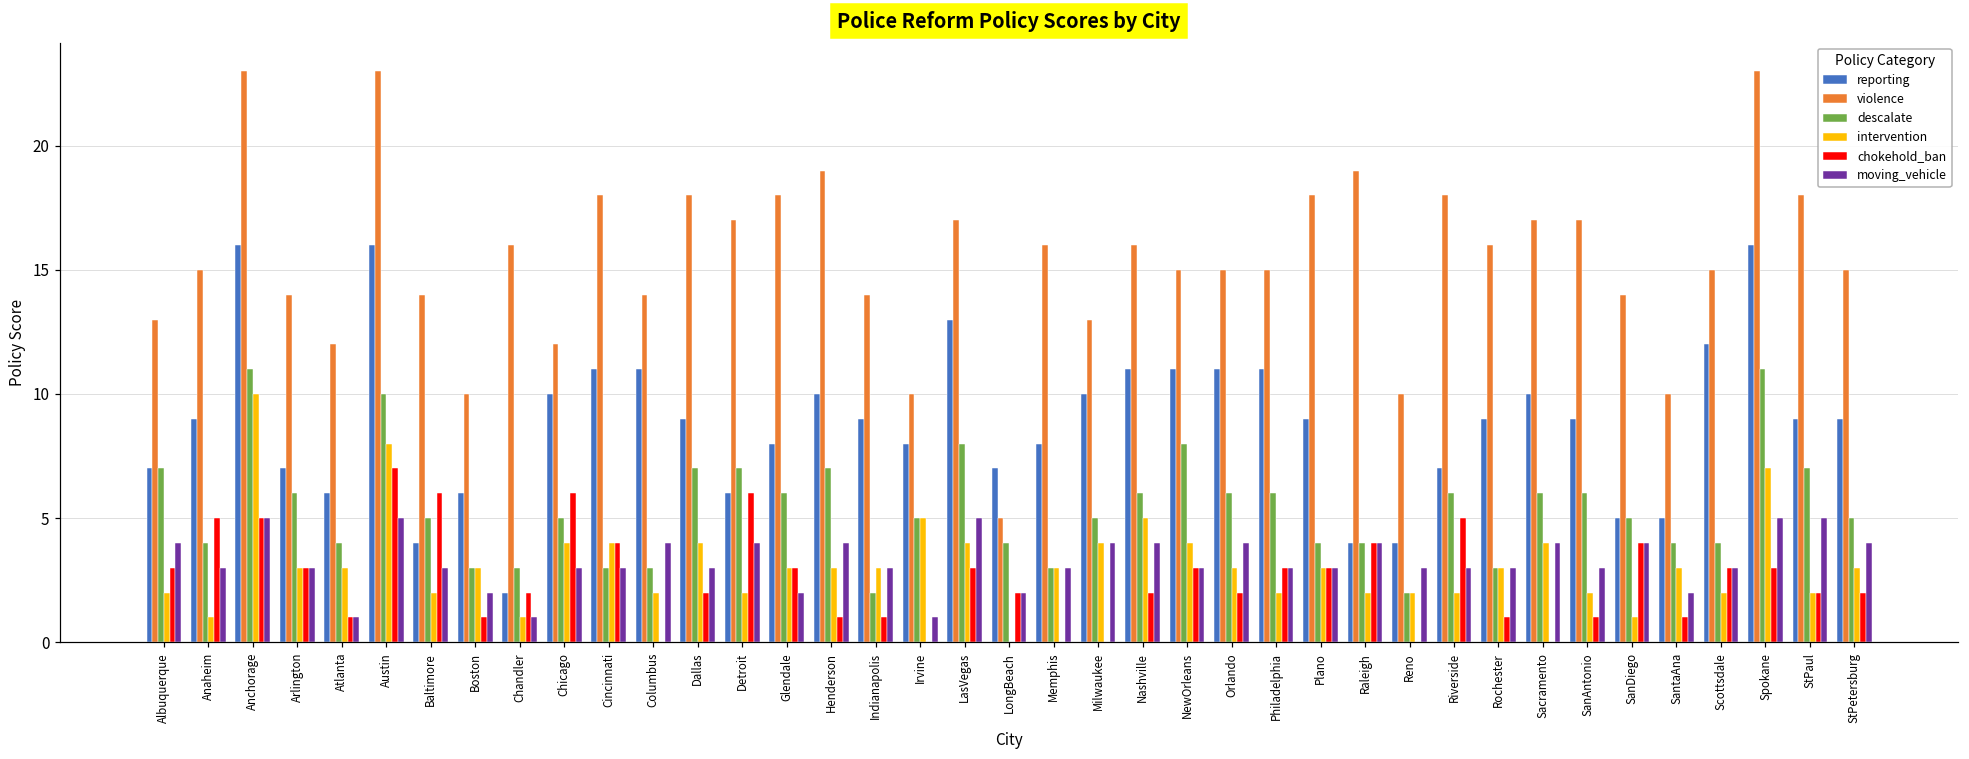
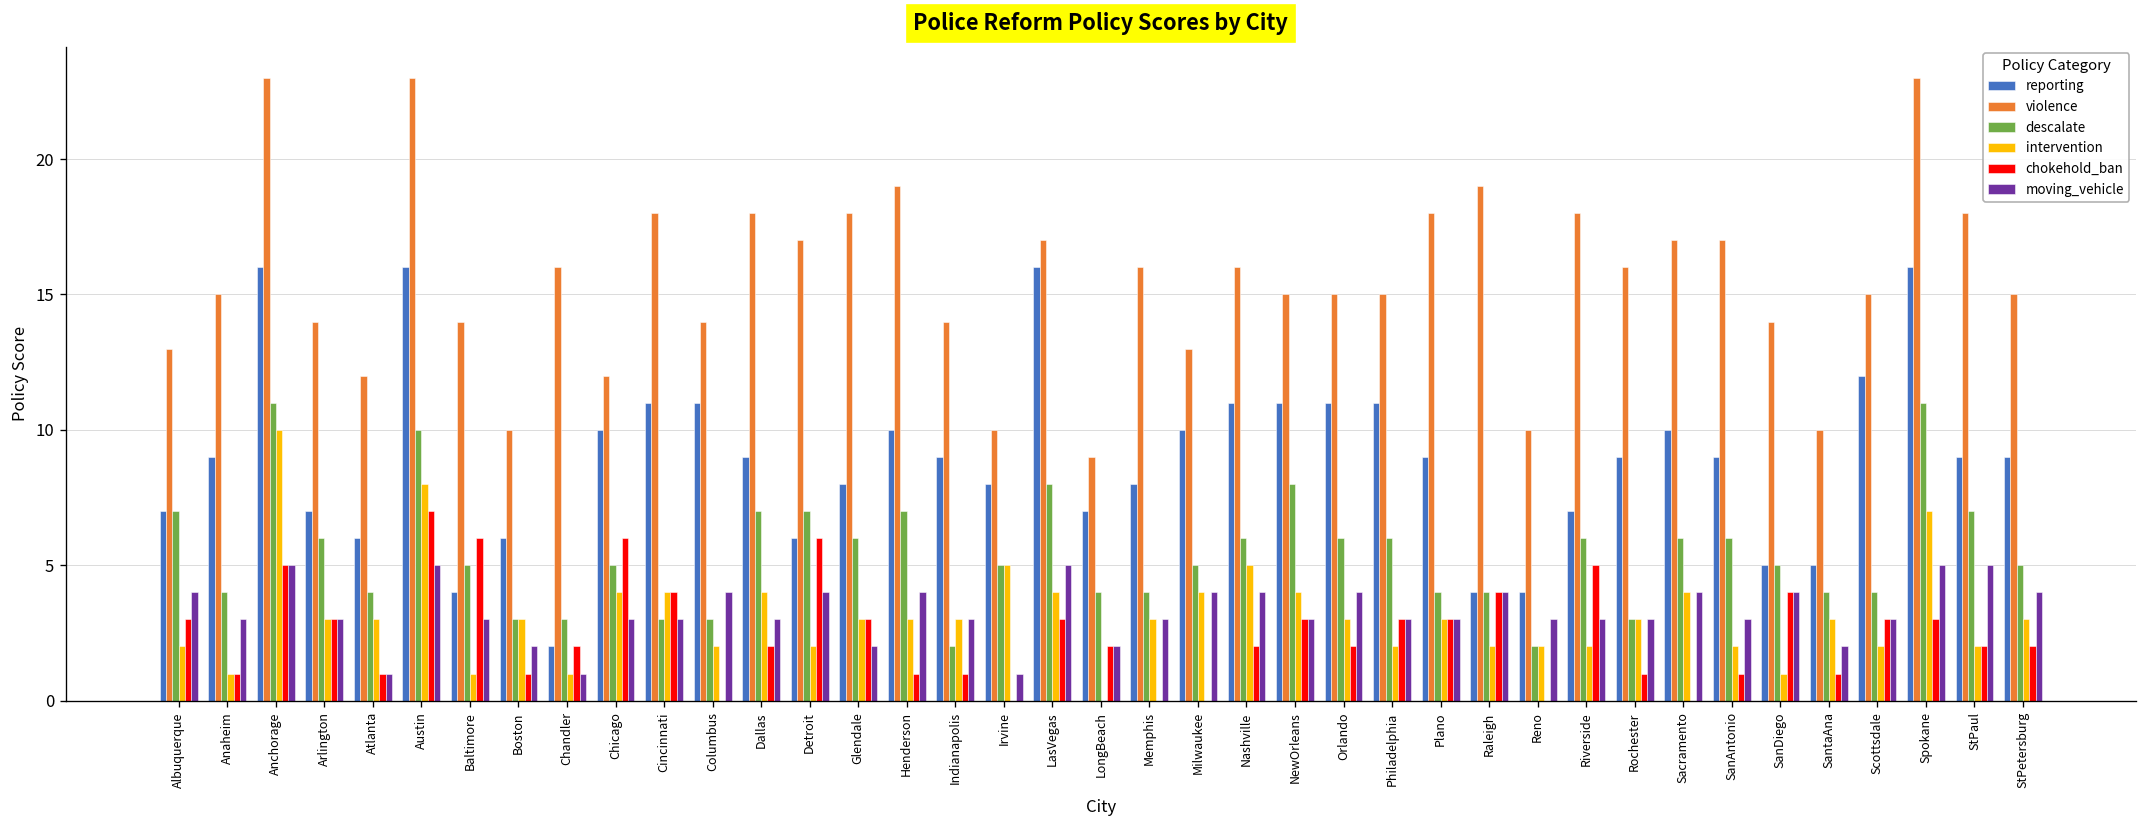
  {
    "reporting": {
      "Albuquerque": 7,
      "Anaheim": 9,
      "Anchorage": 16,
      "Arlington": 7,
      "Atlanta": 6,
      "Austin": 16,
      "Baltimore": 4,
      "Boston": 6,
      "Chandler": 2,
      "Chicago": 10,
      "Cincinnati": 11,
      "Columbus": 11,
      "Dallas": 9,
      "Detroit": 6,
      "Glendale": 8,
      "Henderson": 10,
      "Indianapolis": 9,
      "Irvine": 8,
-     "LasVegas": 13,
+     "LasVegas": 16,
      "LongBeach": 7,
      "Memphis": 8,
      "Milwaukee": 10,
      "Nashville": 11,
      "NewOrleans": 11,
      "Orlando": 11,
      "Philadelphia": 11,
      "Plano": 9,
      "Raleigh": 4,
      "Reno": 4,
      "Riverside": 7,
      "Rochester": 9,
      "Sacramento": 10,
      "SanAntonio": 9,
      "SanDiego": 5,
      "SantaAna": 5,
      "Scottsdale": 12,
      "Spokane": 16,
      "StPaul": 9,
      "StPetersburg": 9
    },
    "violence": {
      "Albuquerque": 13,
      "Anaheim": 15,
      "Anchorage": 23,
      "Arlington": 14,
      "Atlanta": 12,
      "Austin": 23,
      "Baltimore": 14,
      "Boston": 10,
      "Chandler": 16,
      "Chicago": 12,
      "Cincinnati": 18,
      "Columbus": 14,
      "Dallas": 18,
      "Detroit": 17,
      "Glendale": 18,
      "Henderson": 19,
      "Indianapolis": 14,
      "Irvine": 10,
      "LasVegas": 17,
-     "LongBeach": 5,
+     "LongBeach": 9,
      "Memphis": 16,
      "Milwaukee": 13,
      "Nashville": 16,
      "NewOrleans": 15,
      "Orlando": 15,
      "Philadelphia": 15,
      "Plano": 18,
      "Raleigh": 19,
      "Reno": 10,
      "Riverside": 18,
      "Rochester": 16,
      "Sacramento": 17,
      "SanAntonio": 17,
      "SanDiego": 14,
      "SantaAna": 10,
      "Scottsdale": 15,
      "Spokane": 23,
      "StPaul": 18,
      "StPetersburg": 15
    },
    "descalate": {
      "Albuquerque": 7,
      "Anaheim": 4,
      "Anchorage": 11,
      "Arlington": 6,
      "Atlanta": 4,
      "Austin": 10,
      "Baltimore": 5,
      "Boston": 3,
      "Chandler": 3,
      "Chicago": 5,
      "Cincinnati": 3,
      "Columbus": 3,
      "Dallas": 7,
      "Detroit": 7,
      "Glendale": 6,
      "Henderson": 7,
      "Indianapolis": 2,
      "Irvine": 5,
      "LasVegas": 8,
      "LongBeach": 4,
-     "Memphis": 3,
+     "Memphis": 4,
      "Milwaukee": 5,
      "Nashville": 6,
      "NewOrleans": 8,
      "Orlando": 6,
      "Philadelphia": 6,
      "Plano": 4,
      "Raleigh": 4,
      "Reno": 2,
      "Riverside": 6,
      "Rochester": 3,
      "Sacramento": 6,
      "SanAntonio": 6,
      "SanDiego": 5,
      "SantaAna": 4,
      "Scottsdale": 4,
      "Spokane": 11,
      "StPaul": 7,
      "StPetersburg": 5
    },
    "intervention": {
      "Albuquerque": 2,
      "Anaheim": 1,
      "Anchorage": 10,
      "Arlington": 3,
      "Atlanta": 3,
      "Austin": 8,
-     "Baltimore": 2,
+     "Baltimore": 1,
      "Boston": 3,
      "Chandler": 1,
      "Chicago": 4,
      "Cincinnati": 4,
      "Columbus": 2,
      "Dallas": 4,
      "Detroit": 2,
      "Glendale": 3,
      "Henderson": 3,
      "Indianapolis": 3,
      "Irvine": 5,
      "LasVegas": 4,
      "LongBeach": 0,
      "Memphis": 3,
      "Milwaukee": 4,
      "Nashville": 5,
      "NewOrleans": 4,
      "Orlando": 3,
      "Philadelphia": 2,
      "Plano": 3,
      "Raleigh": 2,
      "Reno": 2,
      "Riverside": 2,
      "Rochester": 3,
      "Sacramento": 4,
      "SanAntonio": 2,
      "SanDiego": 1,
      "SantaAna": 3,
      "Scottsdale": 2,
      "Spokane": 7,
      "StPaul": 2,
      "StPetersburg": 3
    },
    "chokehold_ban": {
      "Albuquerque": 3,
-     "Anaheim": 5,
+     "Anaheim": 1,
      "Anchorage": 5,
      "Arlington": 3,
      "Atlanta": 1,
      "Austin": 7,
      "Baltimore": 6,
      "Boston": 1,
      "Chandler": 2,
      "Chicago": 6,
      "Cincinnati": 4,
      "Columbus": 0,
      "Dallas": 2,
      "Detroit": 6,
      "Glendale": 3,
      "Henderson": 1,
      "Indianapolis": 1,
      "Irvine": 0,
      "LasVegas": 3,
      "LongBeach": 2,
      "Memphis": 0,
      "Milwaukee": 0,
      "Nashville": 2,
      "NewOrleans": 3,
      "Orlando": 2,
      "Philadelphia": 3,
      "Plano": 3,
      "Raleigh": 4,
      "Reno": 0,
      "Riverside": 5,
      "Rochester": 1,
      "Sacramento": 0,
      "SanAntonio": 1,
      "SanDiego": 4,
      "SantaAna": 1,
      "Scottsdale": 3,
      "Spokane": 3,
      "StPaul": 2,
      "StPetersburg": 2
    }
  }
